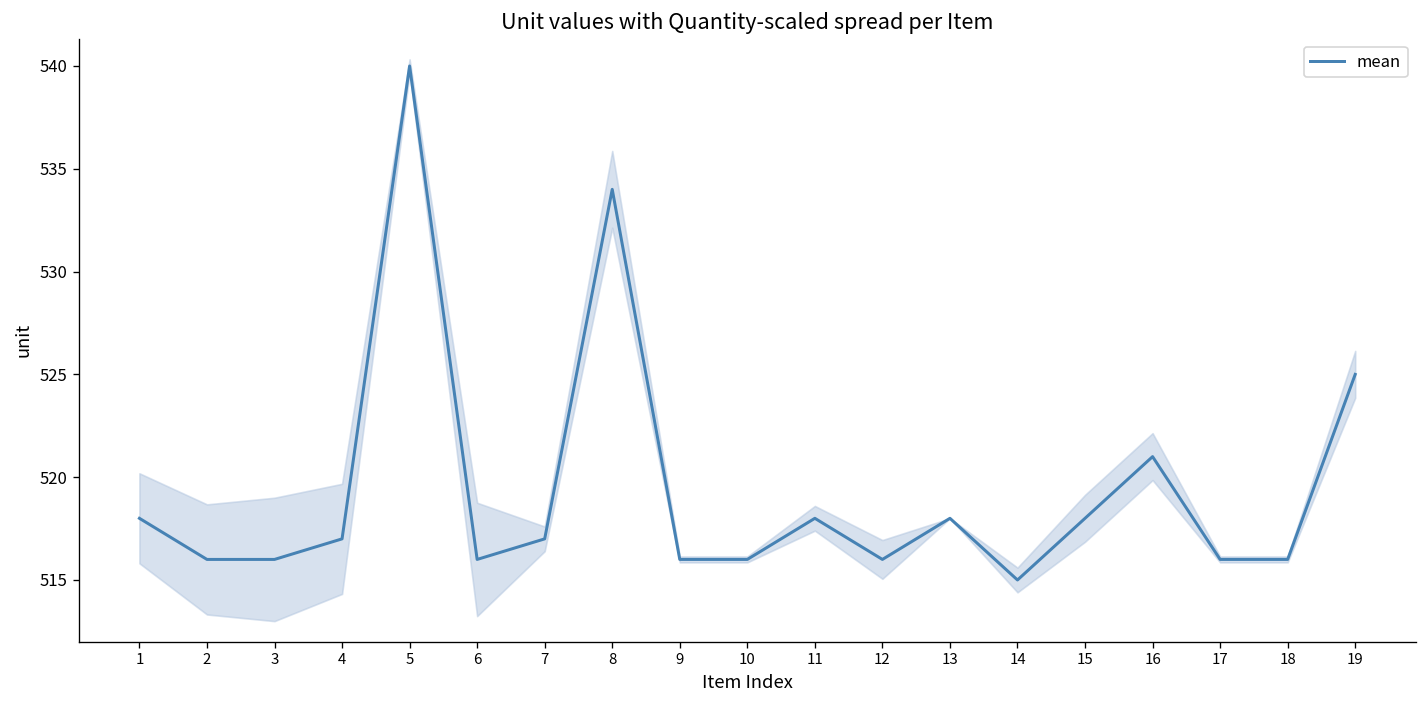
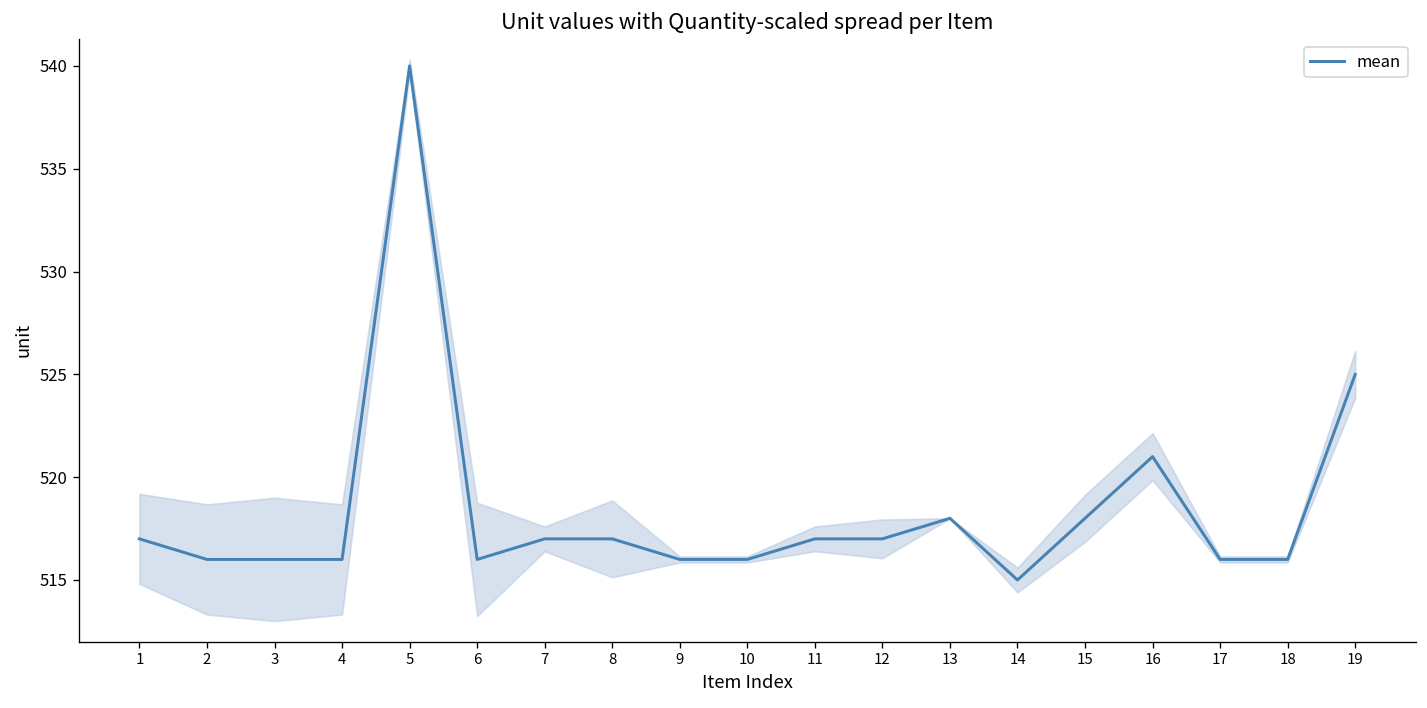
  {
    "mean": {
-     "1": 518,
+     "1": 517,
      "2": 516,
      "3": 516,
-     "4": 517,
+     "4": 516,
      "5": 540,
      "6": 516,
      "7": 517,
-     "8": 534,
-     "11": 518,
-     "12": 516,
+     "8": 517,
+     "11": 517,
+     "12": 517,
      "14": 515,
      "15": 518,
      "16": 521,
      "19": 525
    }
  }
